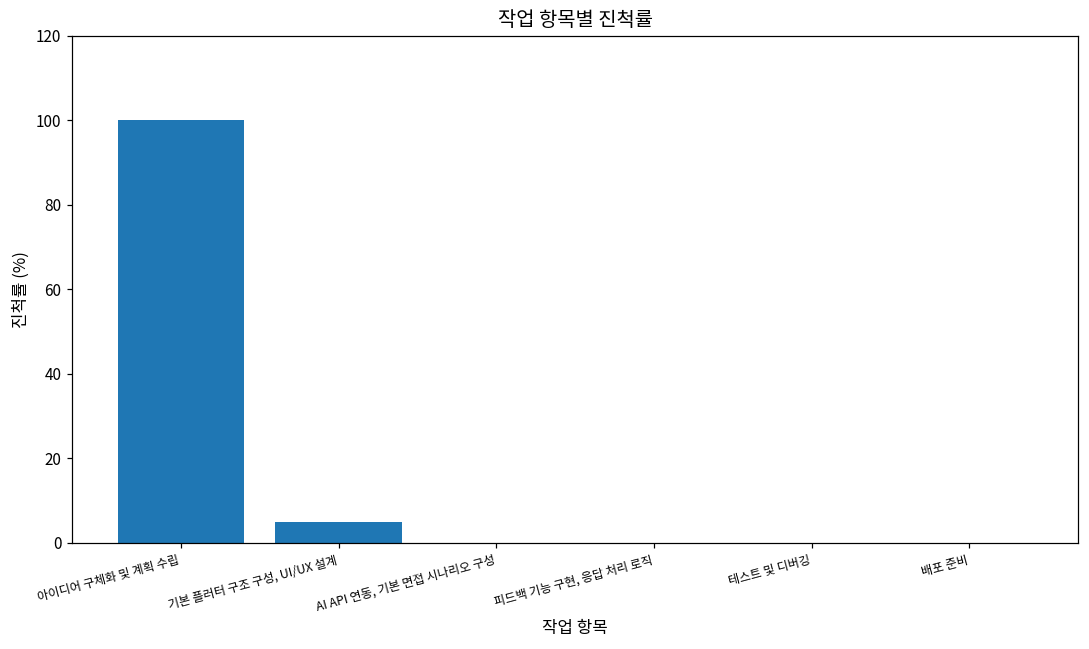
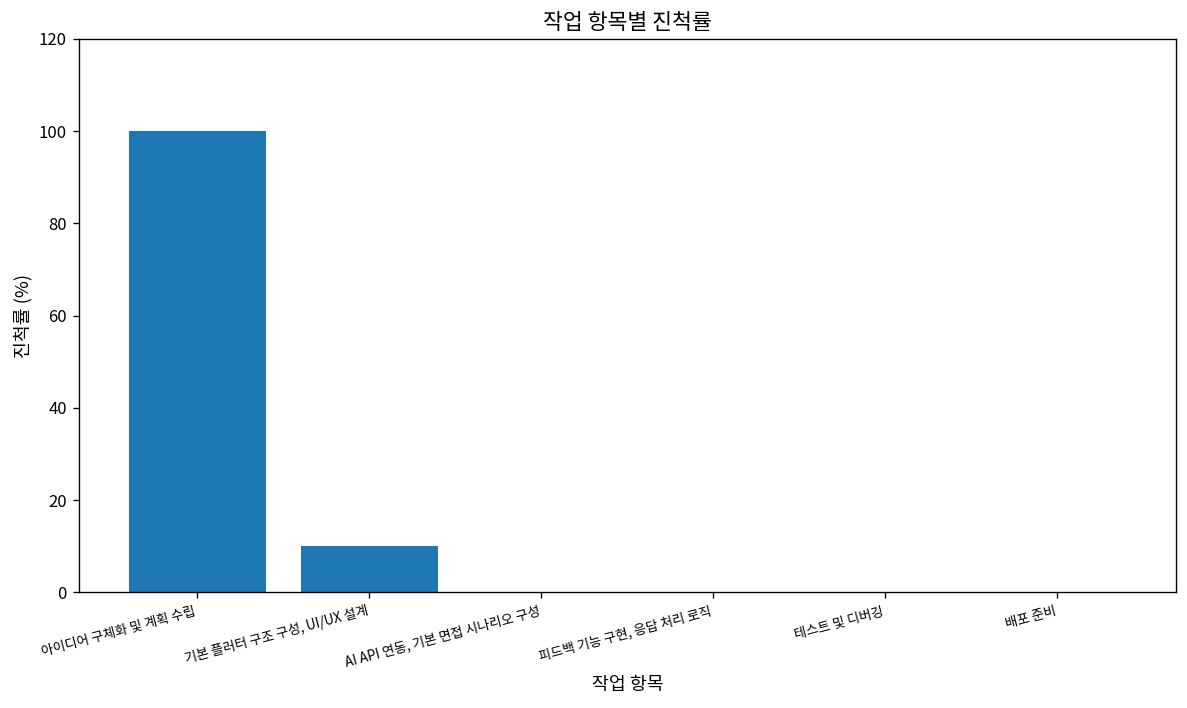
  {
    "아이디어 구체화 및 계획 수립": 100,
-   "기본 플러터 구조 구성, UI/UX 설계": 5,
+   "기본 플러터 구조 구성, UI/UX 설계": 10,
    "AI API 연동, 기본 면접 시나리오 구성": 0,
    "피드백 기능 구현, 응답 처리 로직": 0,
    "테스트 및 디버깅": 0,
    "배포 준비": 0
  }
